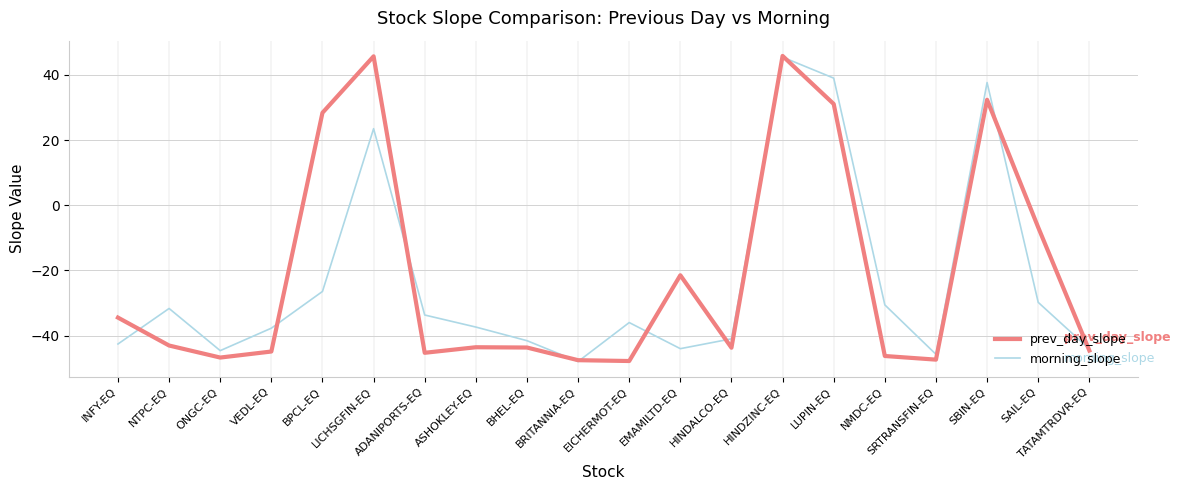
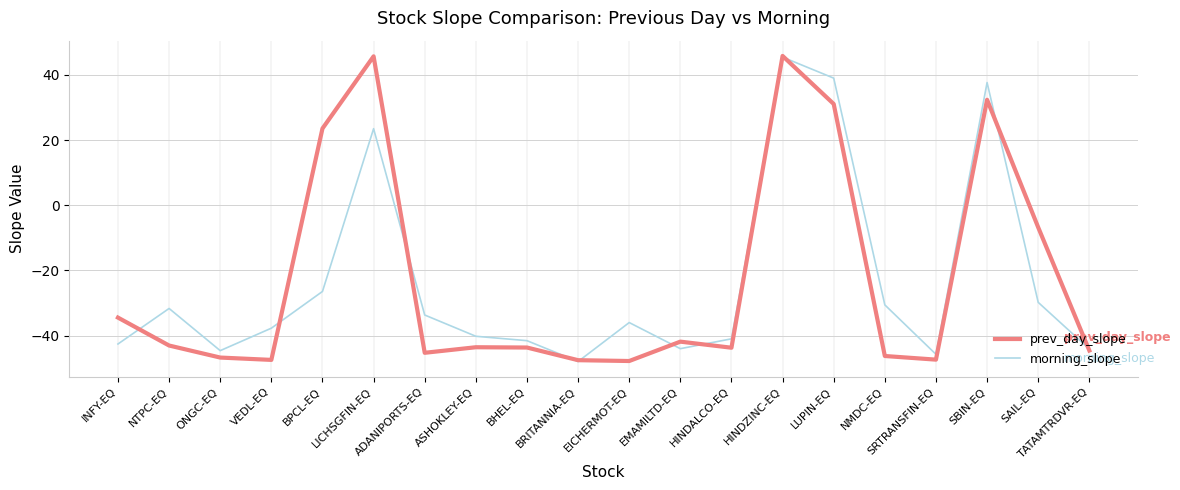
  {
    "prev_day_slope": {
      "INFY-EQ": -34,
      "NTPC-EQ": -43,
      "ONGC-EQ": -47,
-     "VEDL-EQ": -45,
-     "BPCL-EQ": 28,
+     "VEDL-EQ": -47,
+     "BPCL-EQ": 24,
      "LICHSGFIN-EQ": 46,
      "ADANIPORTS-EQ": -45,
      "ASHOKLEY-EQ": -44,
      "BHEL-EQ": -44,
      "EICHERMOT-EQ": -48,
-     "EMAMILTD-EQ": -21,
+     "EMAMILTD-EQ": -42,
      "HINDALCO-EQ": -44,
      "LUPIN-EQ": 31,
      "NMDC-EQ": -46,
      "SRTRANSFIN-EQ": -47,
      "SBIN-EQ": 32,
      "SAIL-EQ": -7
    },
    "morning_slope": {
      "INFY-EQ": -43,
      "NTPC-EQ": -32,
      "ONGC-EQ": -45,
      "VEDL-EQ": -38,
      "BPCL-EQ": -26,
      "LICHSGFIN-EQ": 24,
      "ADANIPORTS-EQ": -34,
-     "ASHOKLEY-EQ": -37,
+     "ASHOKLEY-EQ": -40,
      "BHEL-EQ": -42,
      "EICHERMOT-EQ": -36,
      "EMAMILTD-EQ": -44,
      "HINDALCO-EQ": -41,
      "LUPIN-EQ": 39,
      "NMDC-EQ": -31,
      "SRTRANSFIN-EQ": -46,
      "SBIN-EQ": 38,
      "SAIL-EQ": -30
    }
  }
